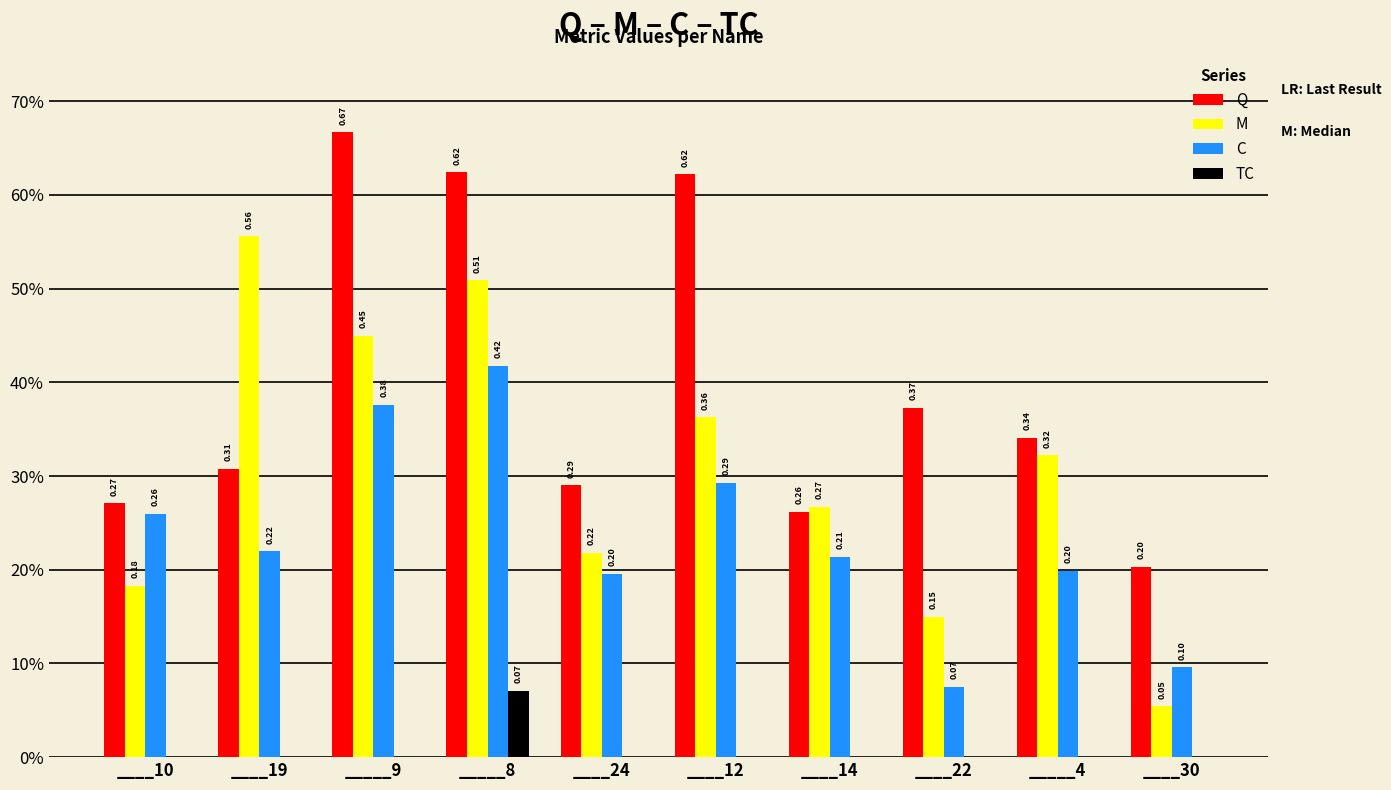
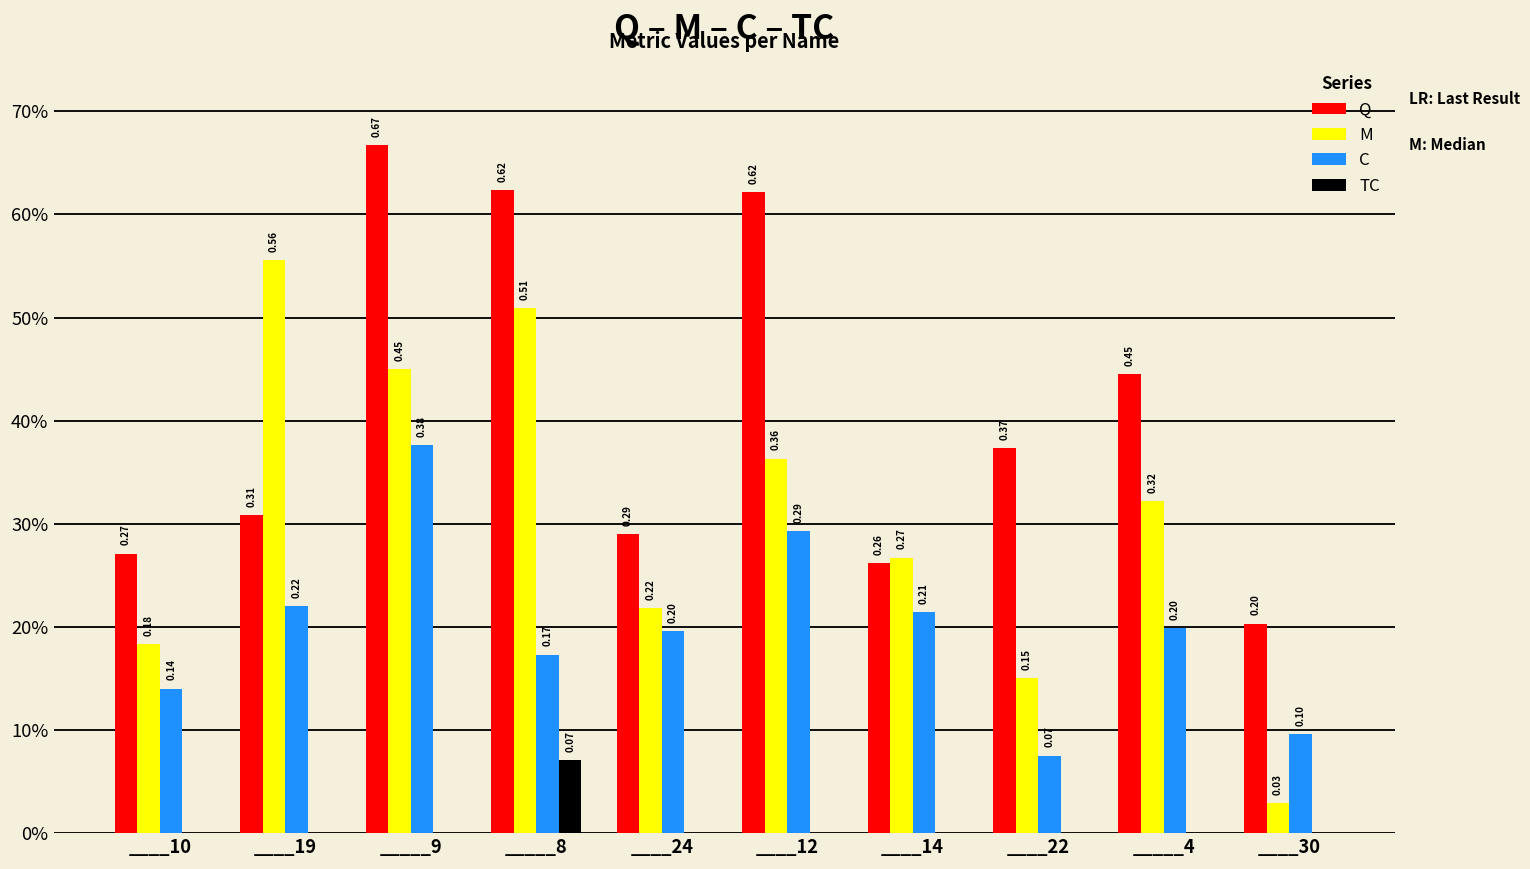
  {
    "Q": {
      "____10": 0.27,
      "____19": 0.31,
      "_____9": 0.67,
      "_____8": 0.62,
      "____24": 0.29,
      "____12": 0.62,
      "____14": 0.26,
      "____22": 0.37,
-     "_____4": 0.34,
+     "_____4": 0.45,
      "____30": 0.20
    },
    "M": {
      "____10": 0.18,
      "____19": 0.56,
      "_____9": 0.45,
      "_____8": 0.51,
      "____24": 0.22,
      "____12": 0.36,
      "____14": 0.27,
      "____22": 0.15,
      "_____4": 0.32,
-     "____30": 0.05
+     "____30": 0.03
    },
    "C": {
-     "____10": 0.26,
+     "____10": 0.14,
      "____19": 0.22,
      "_____9": 0.38,
-     "_____8": 0.42,
+     "_____8": 0.17,
      "____24": 0.20,
      "____12": 0.29,
      "____14": 0.21,
      "____22": 0.07,
      "_____4": 0.20,
      "____30": 0.10
    },
    "TC": {
      "_____8": 0.07
    }
  }
